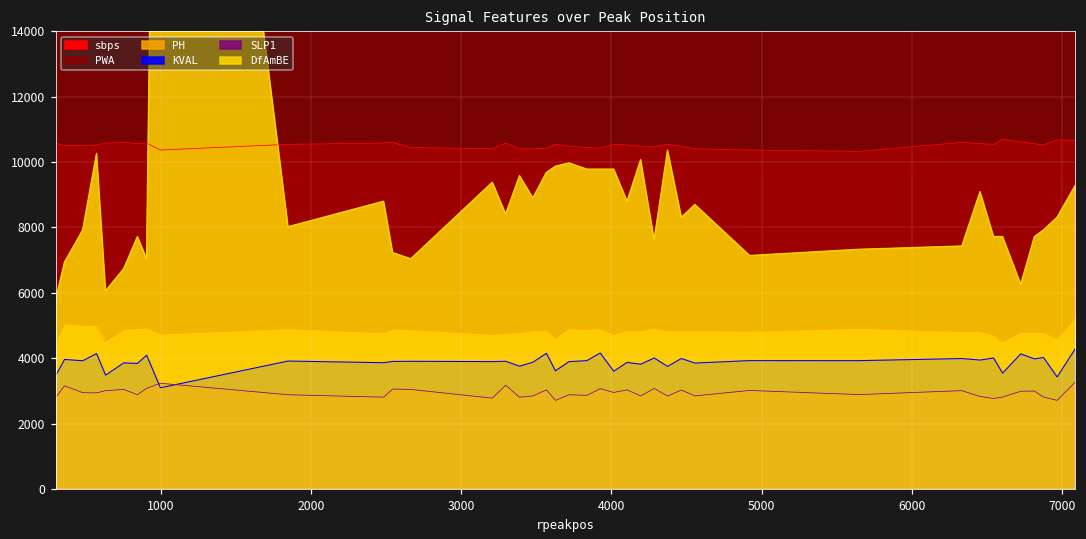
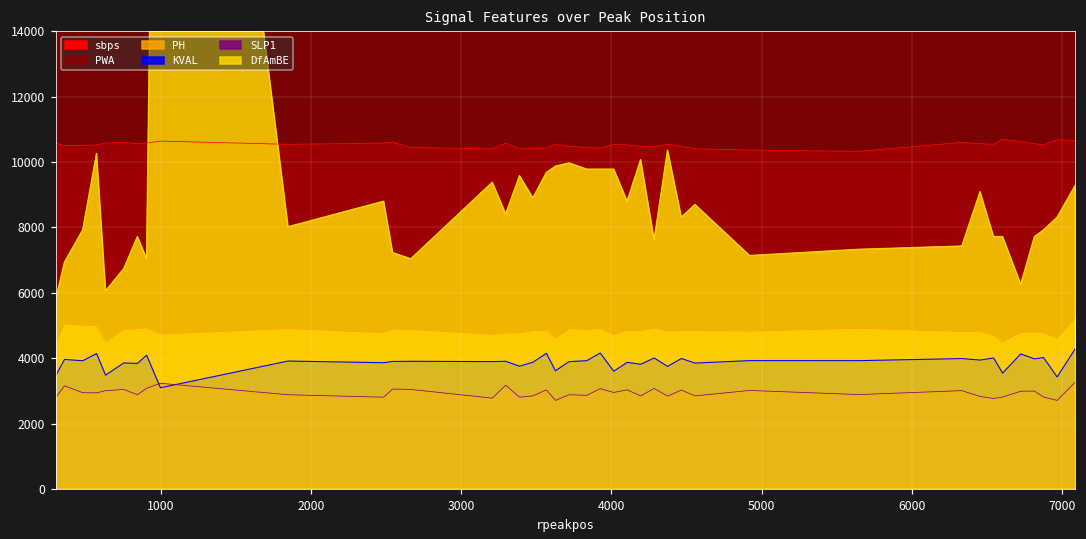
  {
    "sbps": {
-     "1000": 10400
+     "1000": 10600
    },
    "KVAL": {
      "1000": 3100
    },
    "SLP1": {
      "1000": 3200
    }
  }
